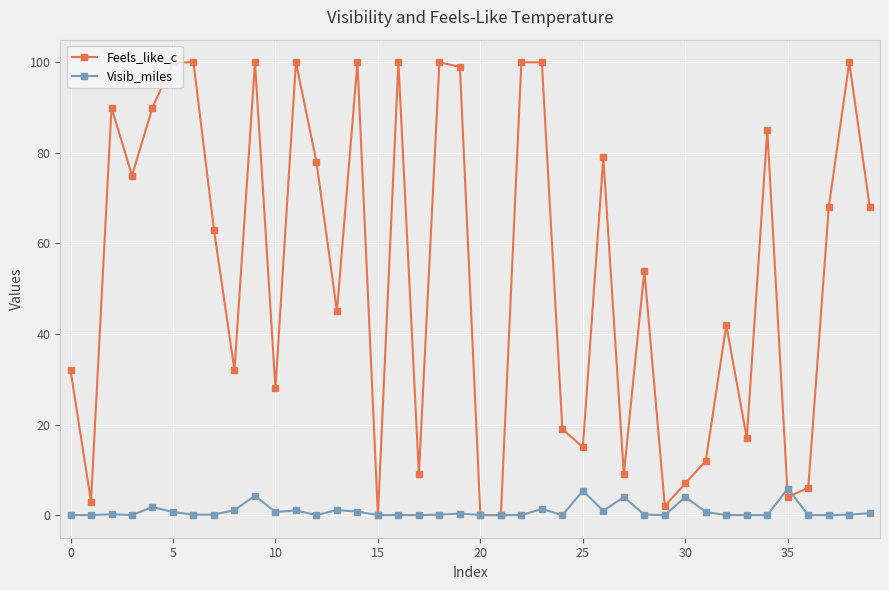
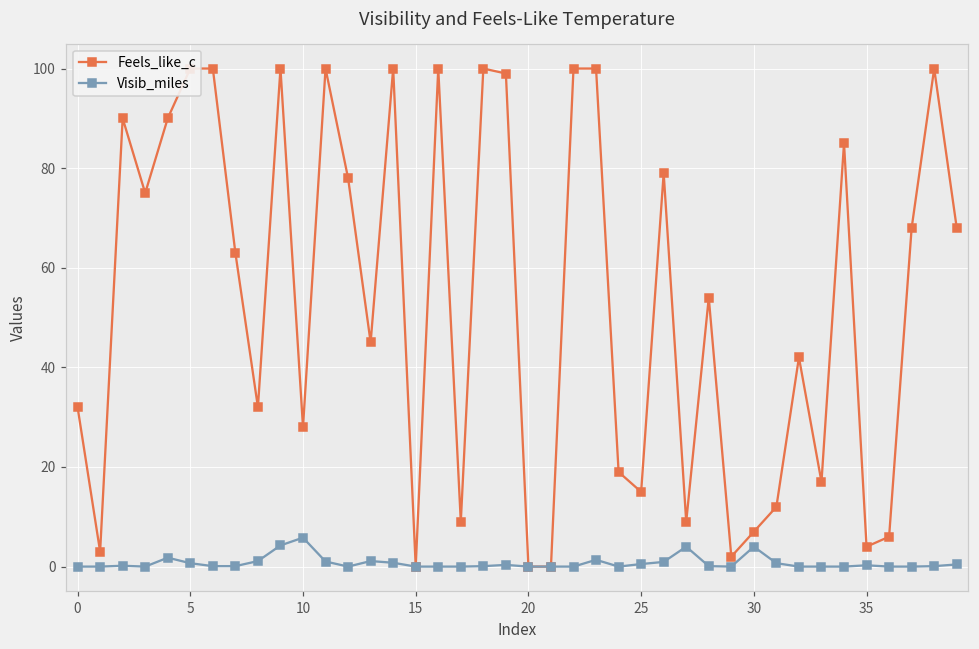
  {
    "Feels_like_c": {
      "0": 32,
      "10": 28,
      "25": 15,
      "30": 7,
      "35": 4
    },
    "Visib_miles": {
      "0": 0,
      "5": 1,
-     "10": 1,
-     "25": 5,
+     "10": 6,
+     "25": 1,
      "30": 4,
-     "35": 6
+     "35": 0
    }
  }
